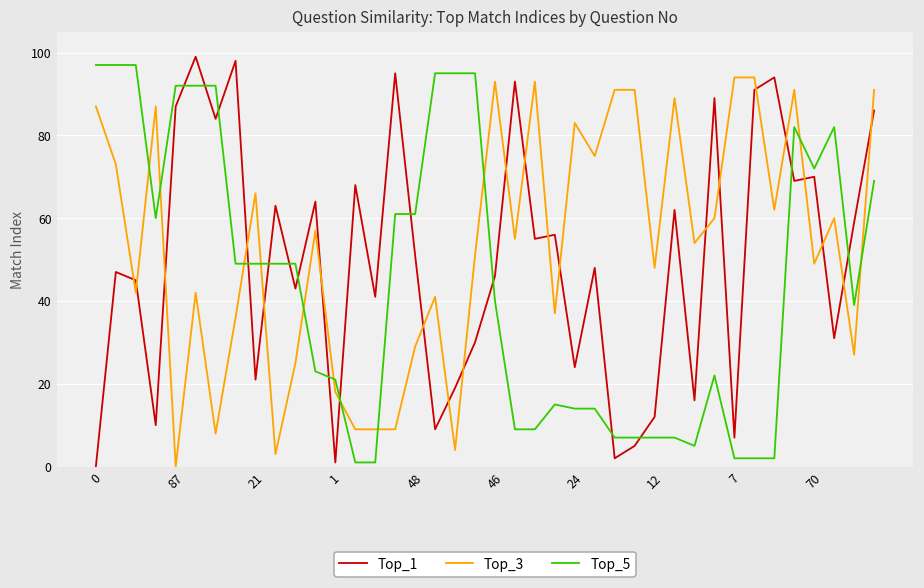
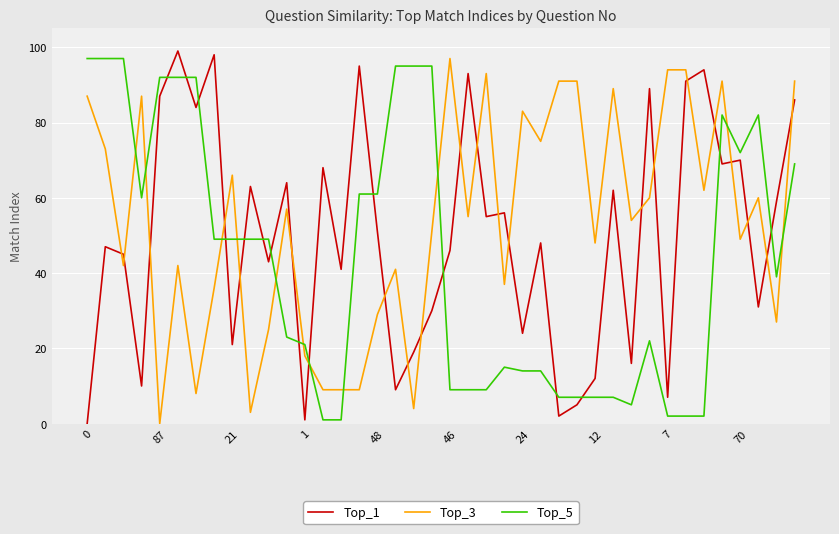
  {
    "Top_1": {
      "0": 0,
      "87": 87,
      "48": 51,
      "46": 46,
      "24": 24,
      "12": 12,
      "70": 70
    },
    "Top_3": {
      "0": 87,
      "87": 0,
      "48": 29,
-     "46": 93,
+     "46": 97,
      "24": 83,
      "12": 48,
      "70": 49
    },
    "Top_5": {
      "0": 97,
      "87": 92,
      "48": 61,
-     "46": 40,
+     "46": 9,
      "24": 14,
      "12": 7,
      "70": 72
    }
  }
